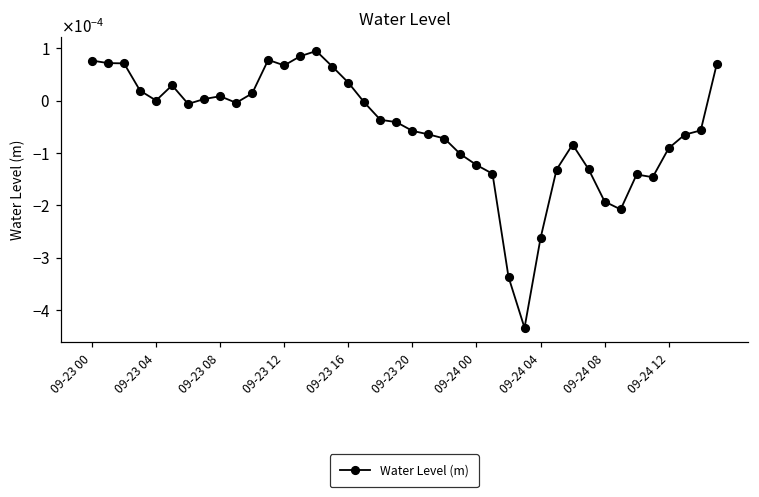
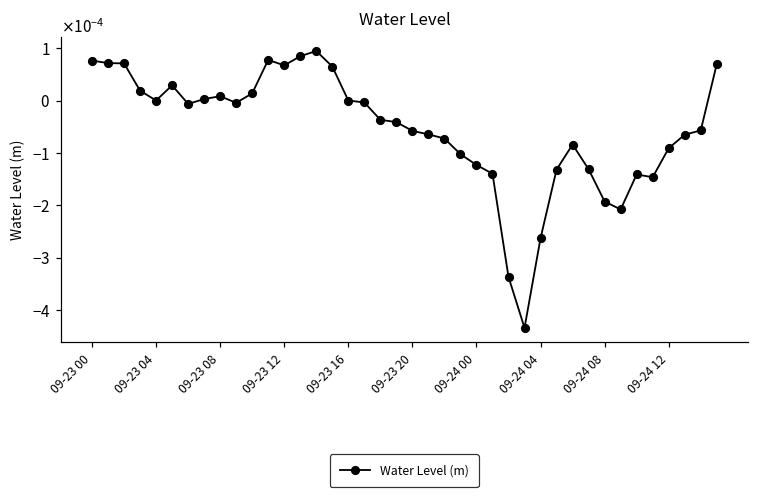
  {
    "09-23 00": 0.00008,
    "09-23 04": 0.00000,
    "09-23 08": 0.00001,
    "09-23 12": 0.00007,
-   "09-23 16": 0.00003,
+   "09-23 16": 0.00000,
    "09-23 20": -0.00006,
    "09-24 00": -0.00012,
    "09-24 04": -0.00026,
    "09-24 08": -0.00019,
    "09-24 12": -0.00009
  }
